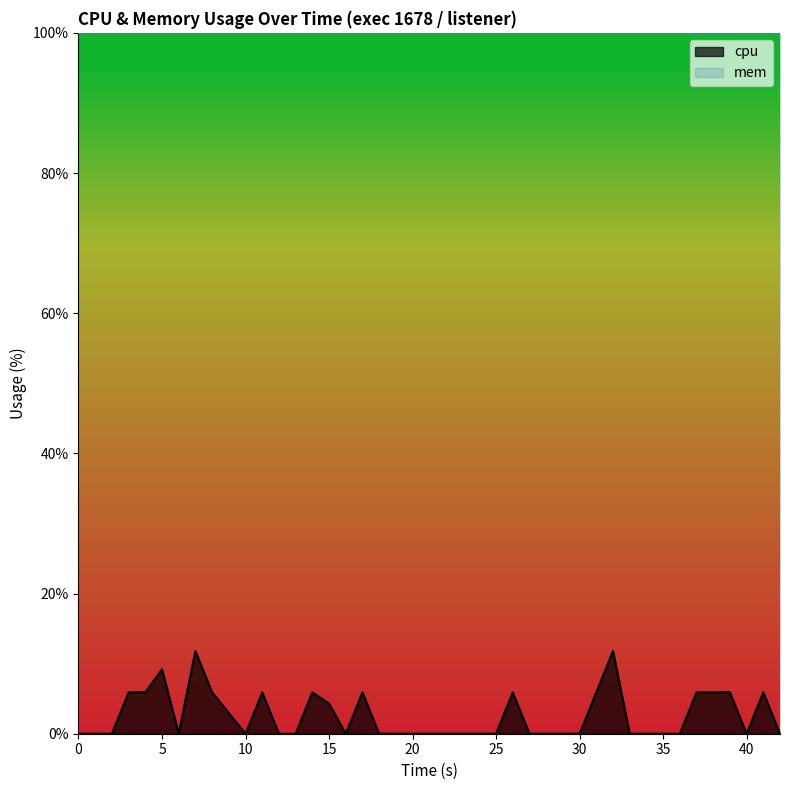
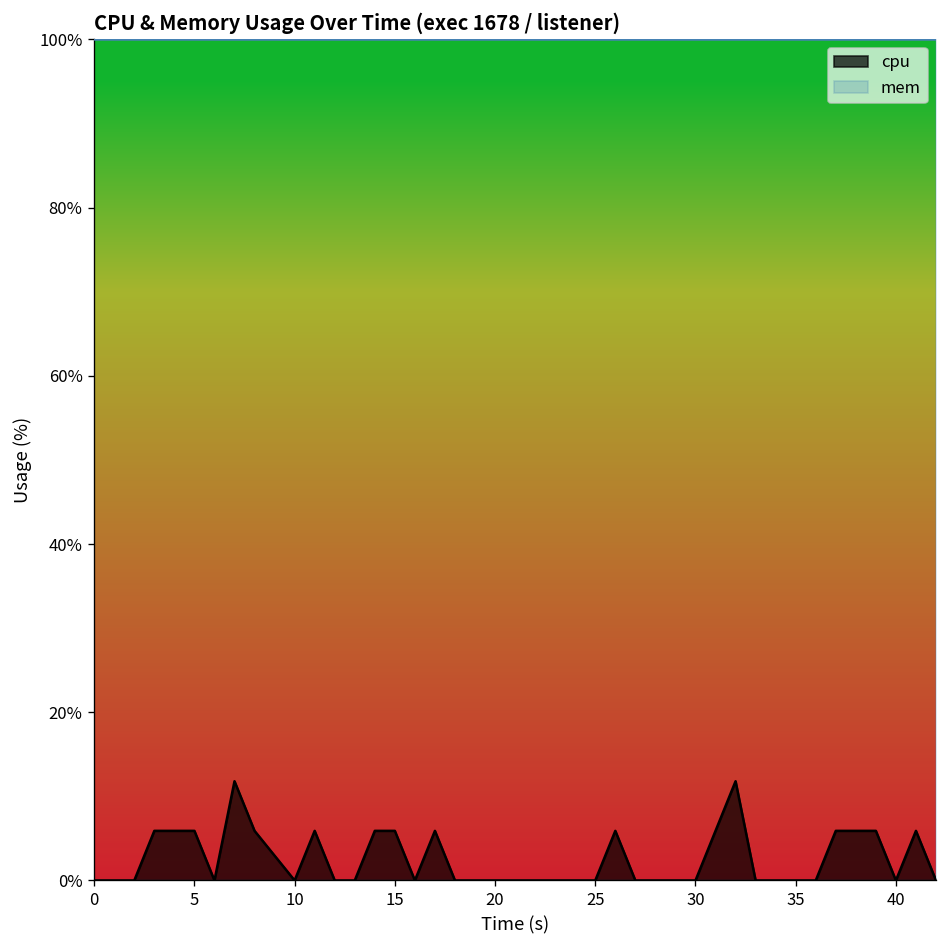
  {
    "cpu": {
      "0": "0%",
-     "5": "9%",
+     "5": "6%",
      "10": "0%",
-     "15": "4%",
+     "15": "6%",
      "20": "0%",
      "25": "0%",
      "30": "0%",
      "35": "0%",
      "40": "0%"
    },
    "mem": {
      "0": "100%",
      "5": "100%",
      "10": "100%",
      "15": "100%",
      "20": "100%",
      "25": "100%",
      "30": "100%",
      "35": "100%",
      "40": "100%"
    }
  }
